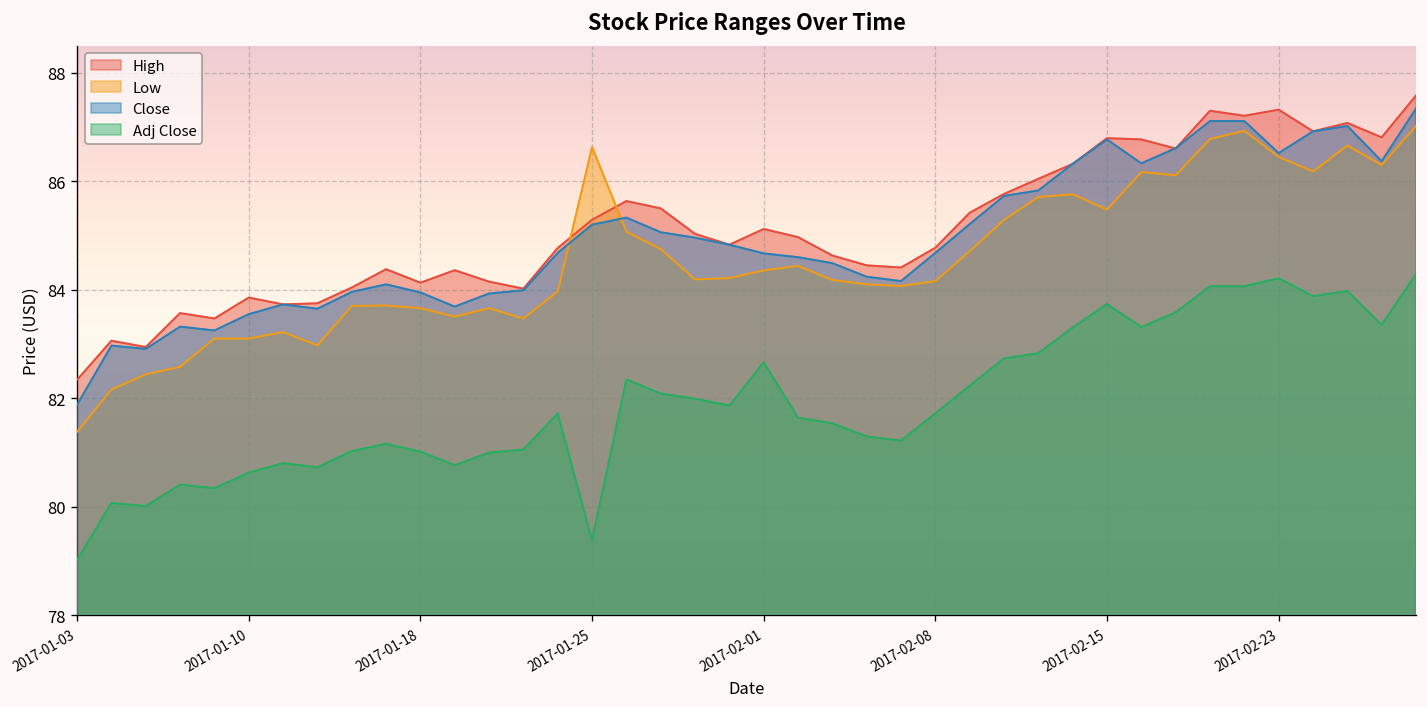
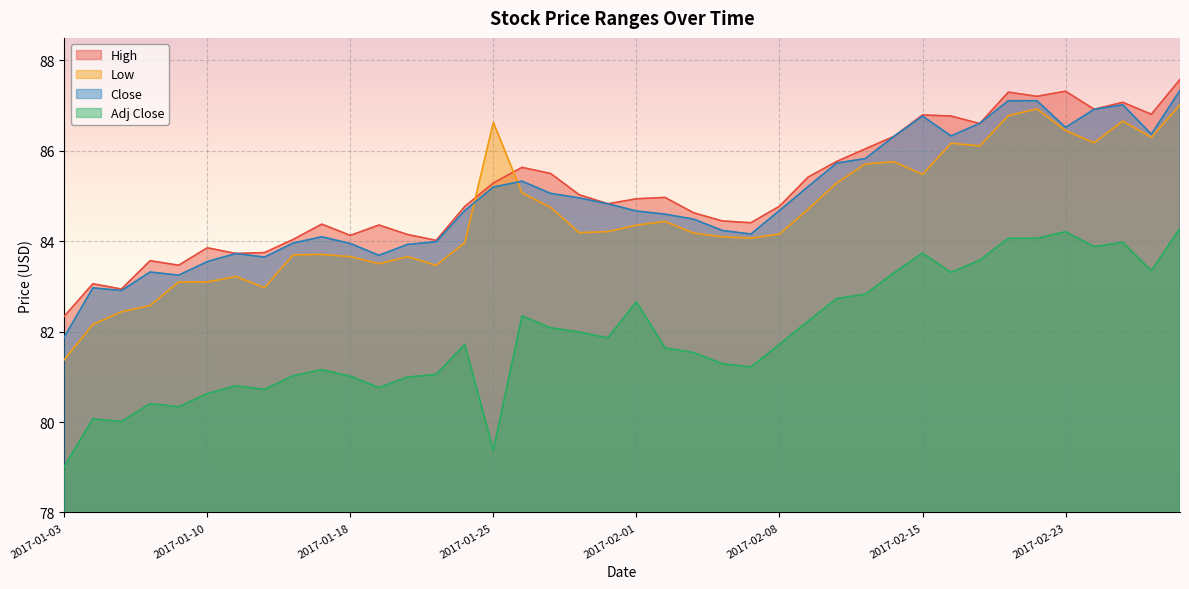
  {
    "High": {
      "2017-01-03": 82.3,
      "2017-01-10": 83.9,
      "2017-01-18": 84.1,
      "2017-01-25": 85.3,
-     "2017-02-01": 85.1,
+     "2017-02-01": 84.9,
      "2017-02-08": 84.8,
      "2017-02-23": 87.3
    },
    "Low": {
      "2017-01-03": 81.4,
      "2017-01-10": 83.1,
      "2017-01-18": 83.7,
      "2017-01-25": 86.6,
      "2017-02-01": 84.4,
      "2017-02-08": 84.2,
      "2017-02-15": 85.5,
      "2017-02-23": 86.5
    },
    "Close": {
      "2017-01-03": 81.9,
      "2017-01-10": 83.6,
      "2017-01-18": 84.0,
      "2017-01-25": 85.2,
      "2017-02-01": 84.7,
      "2017-02-08": 84.7,
      "2017-02-23": 86.5
    },
    "Adj Close": {
      "2017-01-03": 79.0,
      "2017-01-10": 80.6,
      "2017-01-18": 81.0,
      "2017-01-25": 79.4,
      "2017-02-01": 82.7,
      "2017-02-08": 81.7,
      "2017-02-15": 83.7,
      "2017-02-23": 84.2
    }
  }
